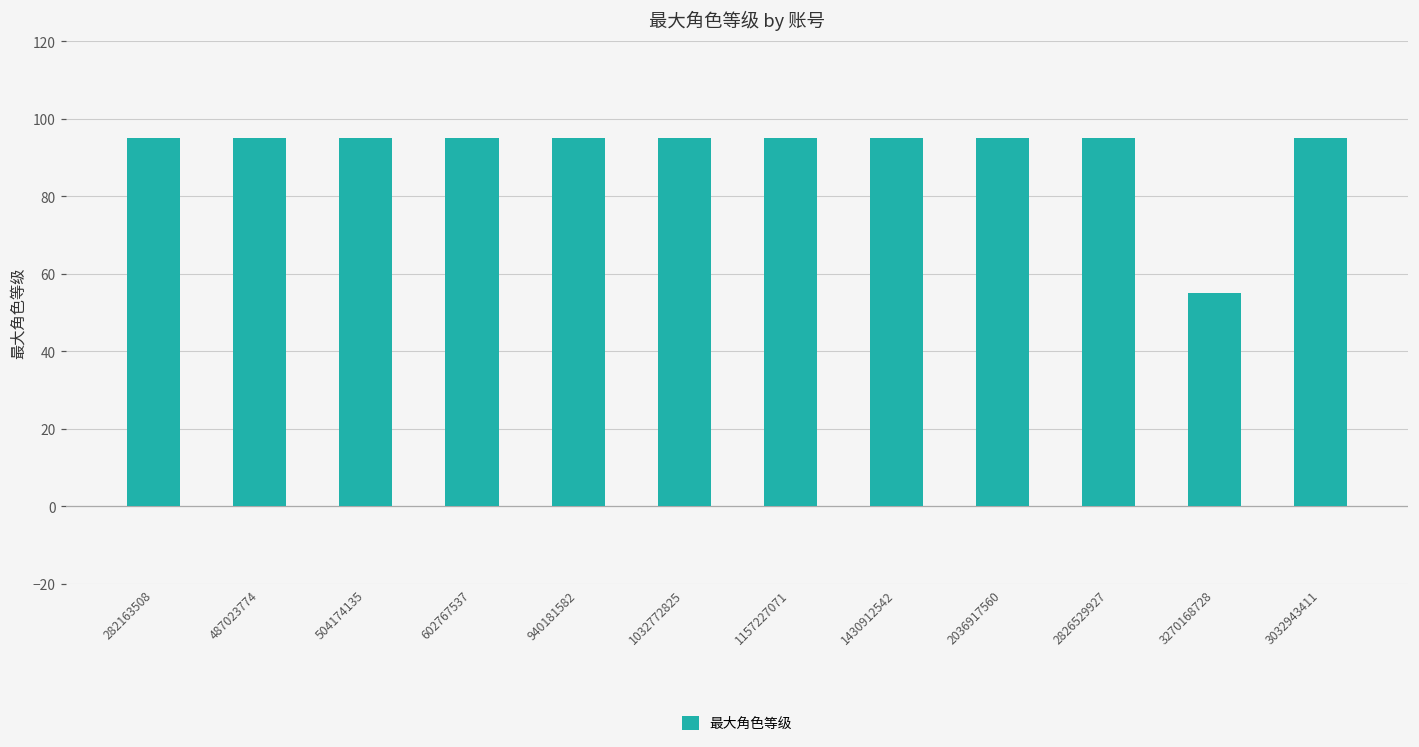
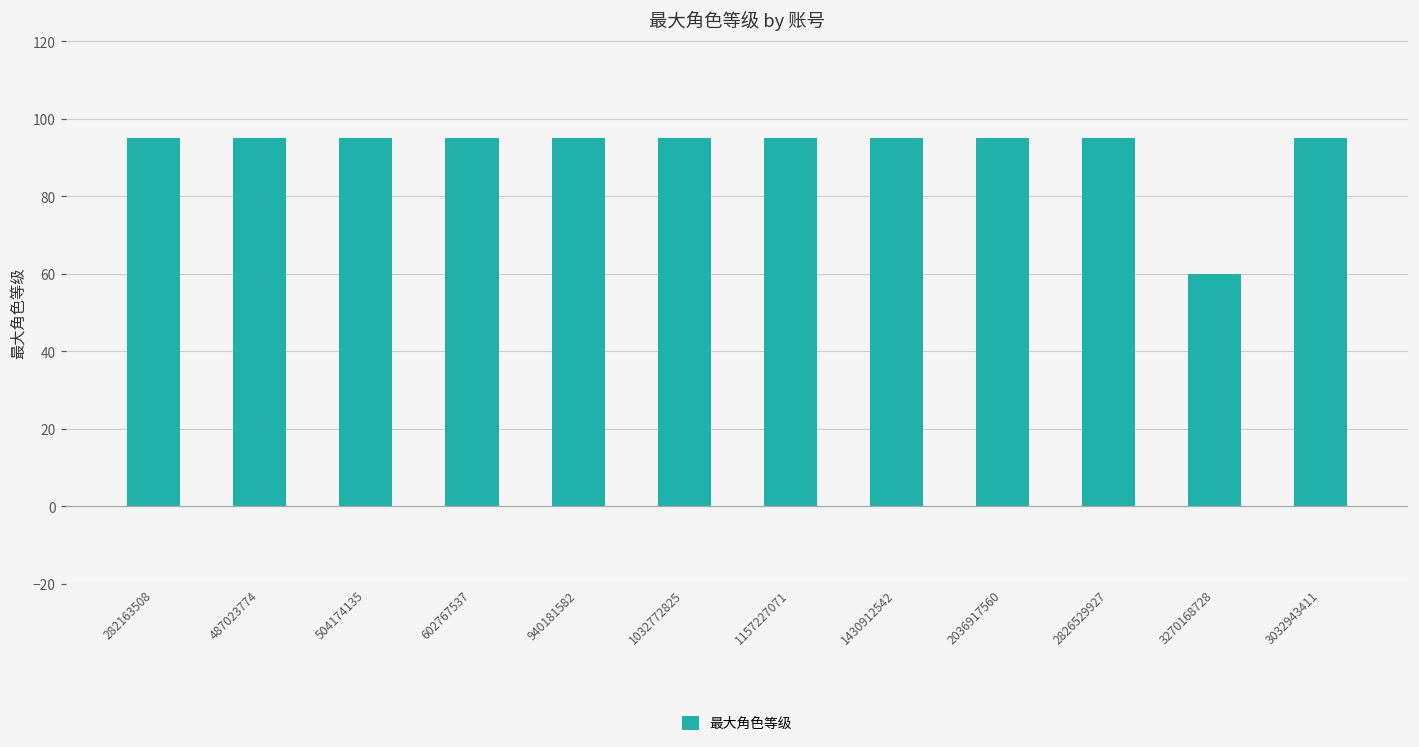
  {
    "282163508": 95,
    "487023774": 95,
    "504174135": 95,
    "602767537": 95,
    "940181582": 95,
    "1032772825": 95,
    "1157227071": 95,
    "1430912542": 95,
    "2036917560": 95,
    "2826529927": 95,
-   "3270168728": 55,
+   "3270168728": 60,
    "3032943411": 95
  }
